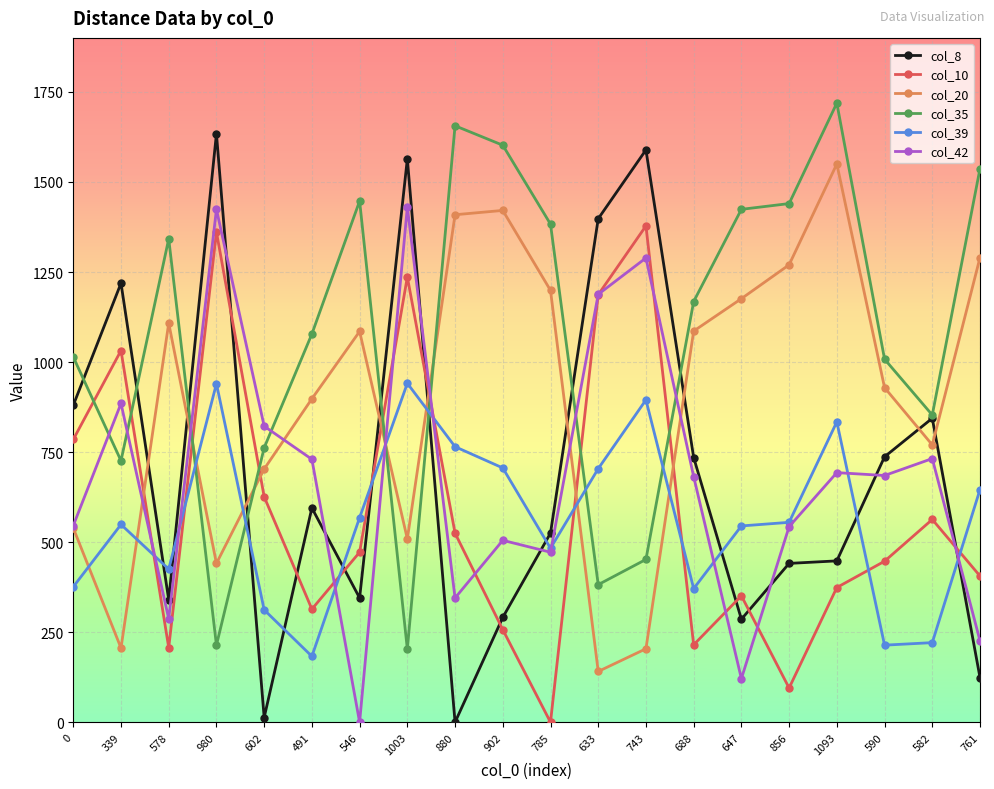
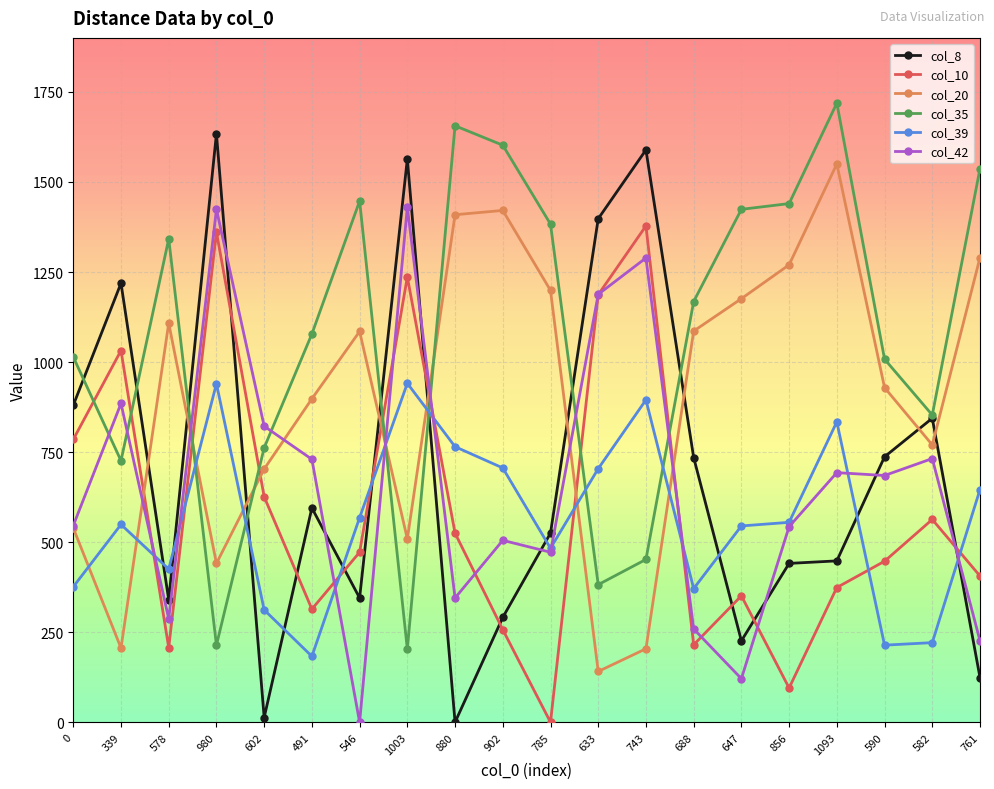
  {
    "col_8": {
      "0": 880,
      "339": 1220,
      "578": 340,
      "980": 1630,
      "602": 10,
      "491": 600,
      "546": 350,
      "1003": 1560,
      "880": 0,
      "902": 290,
      "785": 530,
      "633": 1400,
      "743": 1590,
      "688": 740,
-     "647": 290,
+     "647": 230,
      "856": 440,
      "1093": 450,
      "590": 740,
      "582": 840,
      "761": 120
    },
    "col_35": {
      "0": 1010,
      "339": 730,
      "578": 1340,
      "980": 210,
      "602": 760,
      "491": 1080,
      "546": 1450,
      "1003": 200,
      "880": 1660,
      "902": 1600,
      "785": 1380,
      "633": 380,
      "743": 450,
      "688": 1170,
      "647": 1420,
      "856": 1440,
      "1093": 1720,
      "590": 1010,
      "582": 850,
      "761": 1540
    },
    "col_39": {
      "0": 380,
      "339": 550,
      "578": 430,
      "980": 940,
      "602": 310,
      "491": 180,
      "546": 570,
      "1003": 940,
      "880": 770,
      "902": 710,
      "785": 480,
      "633": 700,
      "743": 900,
      "688": 370,
      "647": 550,
      "856": 560,
      "1093": 830,
      "590": 210,
      "582": 220,
      "761": 650
    },
    "col_42": {
      "339": 890,
      "578": 290,
      "980": 1420,
      "602": 820,
      "491": 730,
      "546": 0,
      "1003": 1430,
      "880": 350,
      "902": 510,
      "785": 470,
      "743": 1290,
-     "688": 680,
+     "688": 260,
      "647": 120,
      "856": 540,
      "1093": 690,
      "590": 690,
      "582": 730,
      "761": 230
    }
  }
